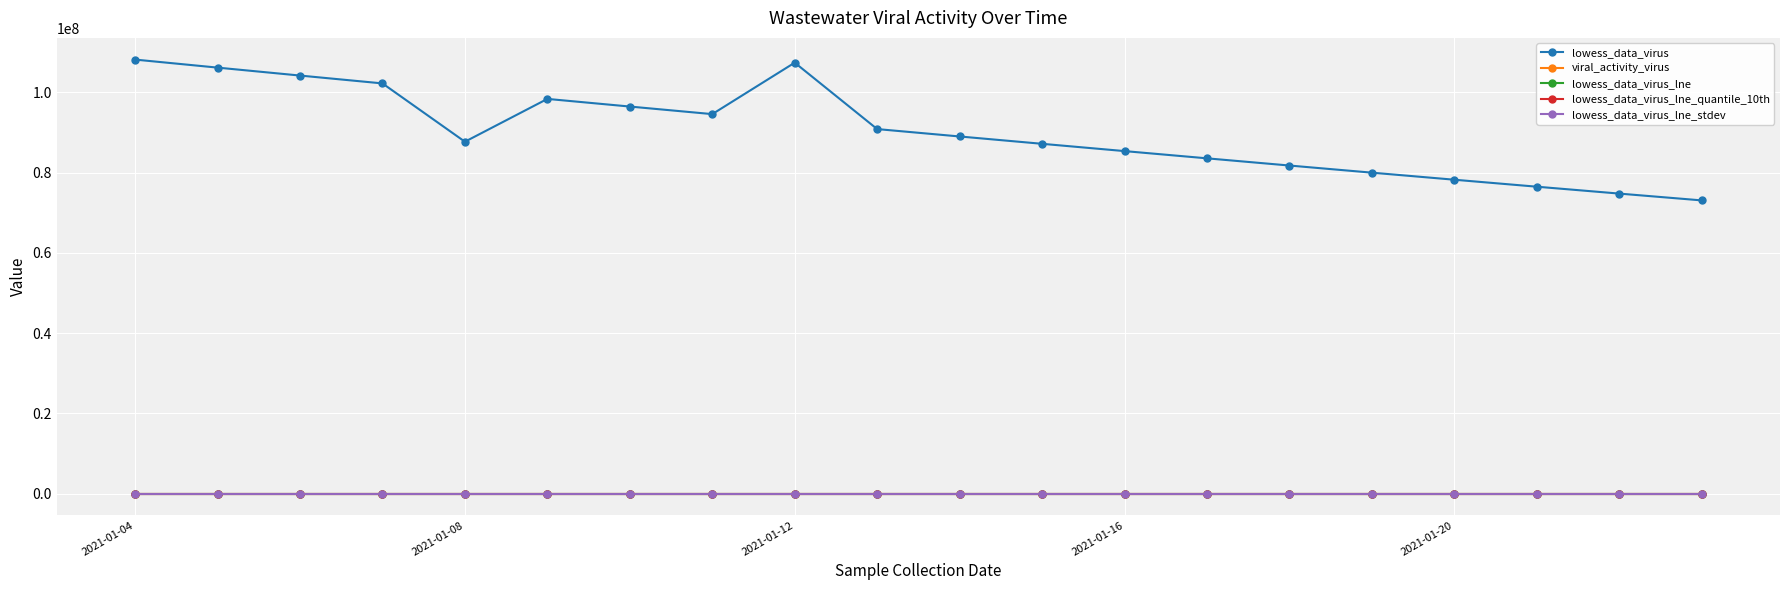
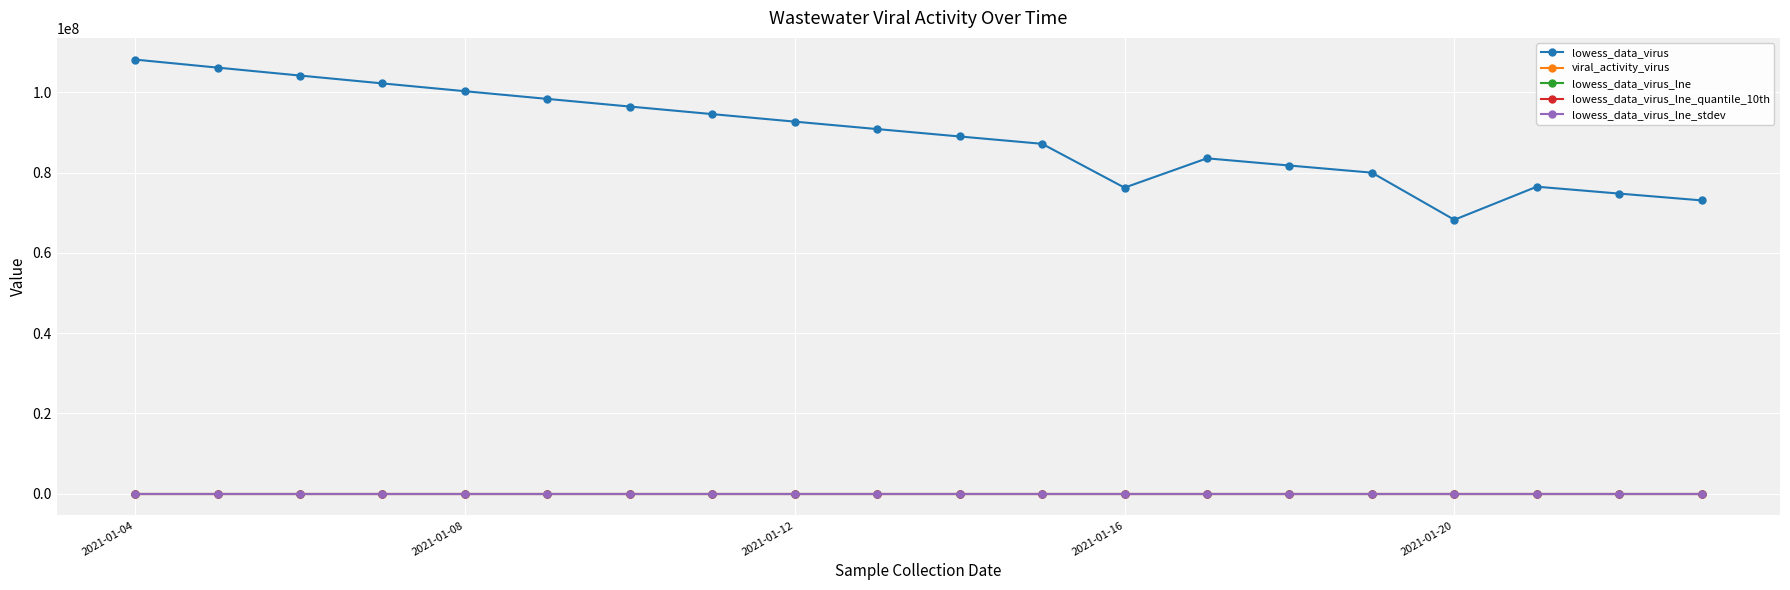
  {
    "lowess_data_virus": {
      "2021-01-04": 108000000,
-     "2021-01-08": 88000000,
-     "2021-01-12": 107000000,
-     "2021-01-16": 85000000,
-     "2021-01-20": 78000000
+     "2021-01-08": 100000000,
+     "2021-01-12": 93000000,
+     "2021-01-16": 76000000,
+     "2021-01-20": 68000000
    },
    "lowess_data_virus_lne_stdev": {
      "2021-01-04": 0,
      "2021-01-08": 0,
      "2021-01-12": 0,
      "2021-01-16": 0,
      "2021-01-20": 0
    }
  }
